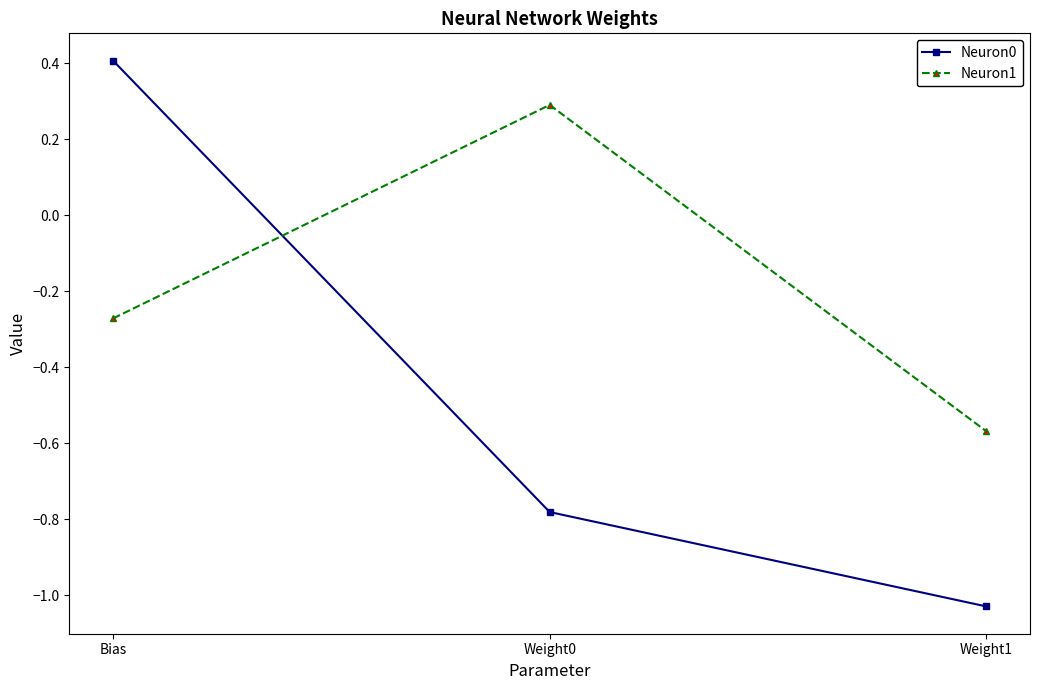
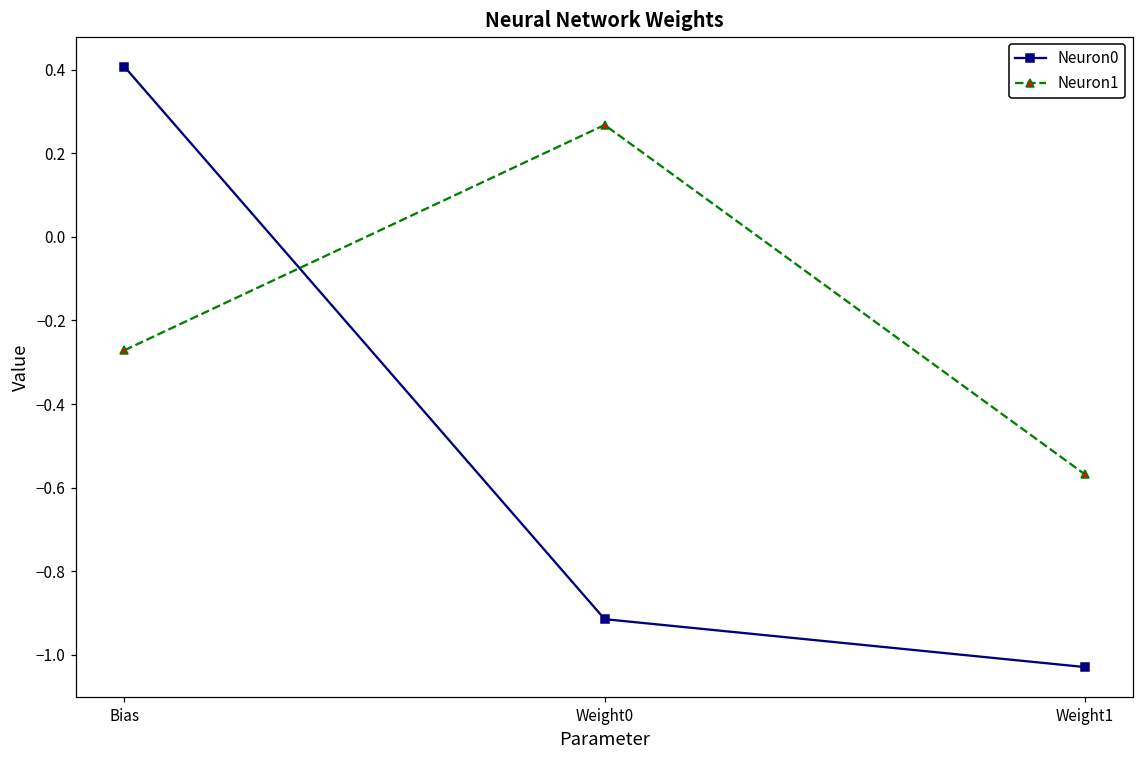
  {
    "Neuron0": {
      "Bias": 0.41,
-     "Weight0": -0.78,
+     "Weight0": -0.91,
      "Weight1": -1.03
    },
    "Neuron1": {
      "Bias": -0.27,
-     "Weight0": 0.29,
+     "Weight0": 0.27,
      "Weight1": -0.57
    }
  }
